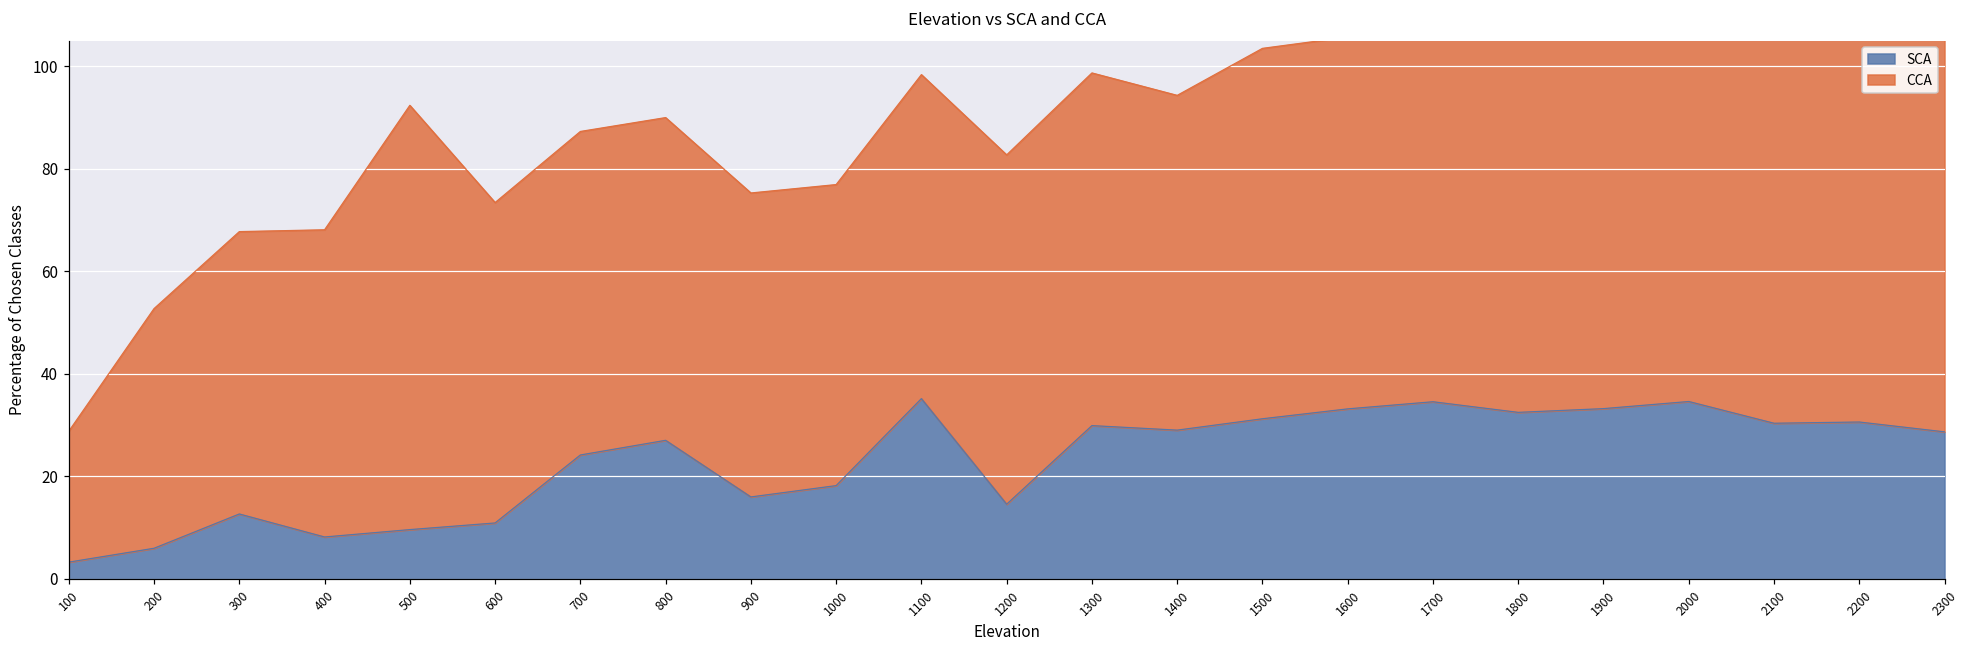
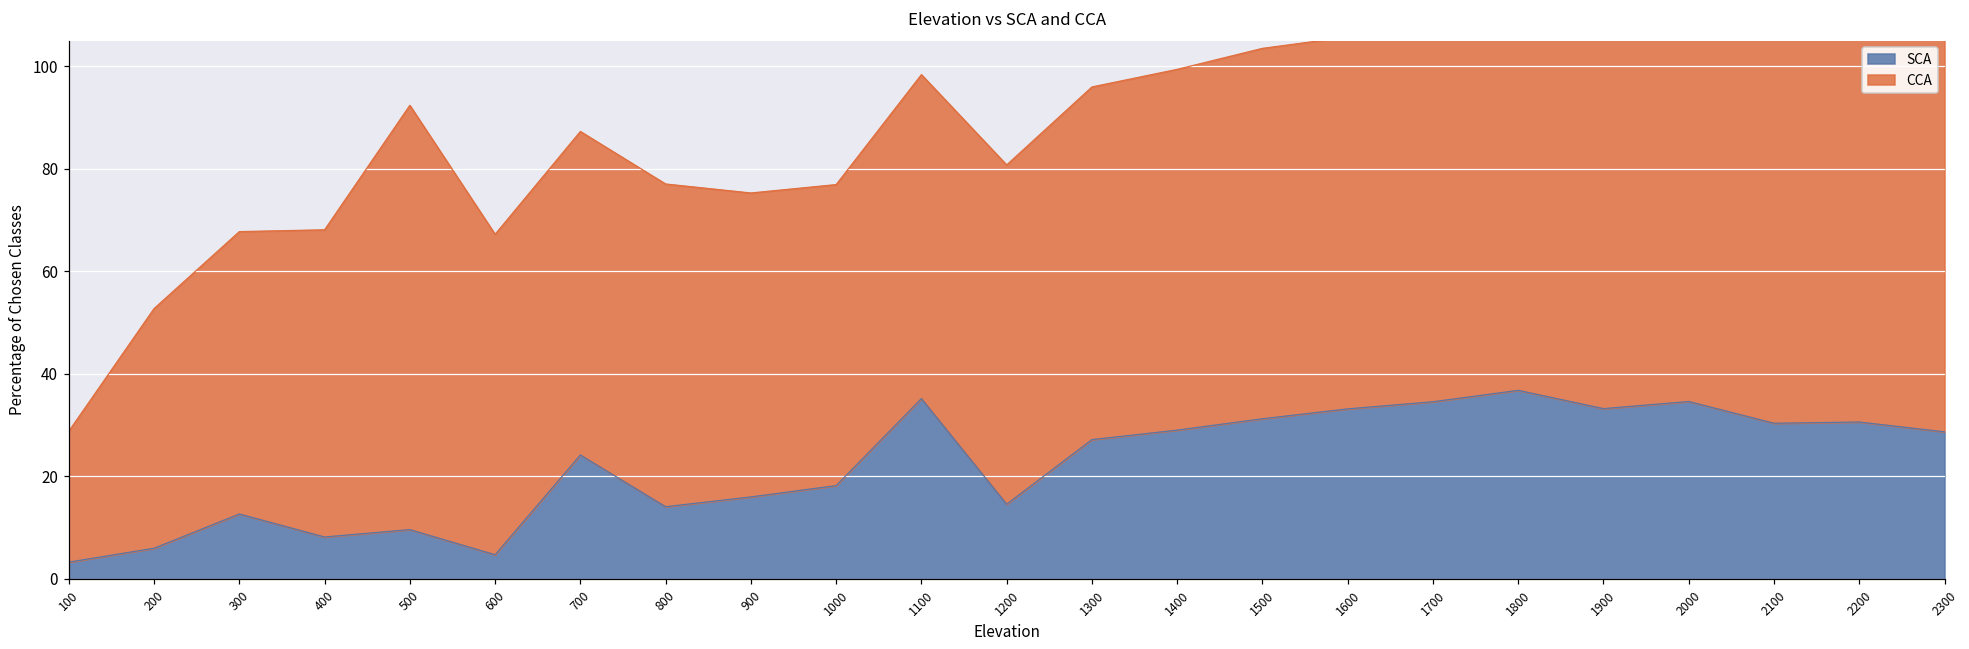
  {
    "SCA": {
      "100": 3,
      "200": 6,
      "300": 13,
      "400": 8,
      "500": 10,
-     "600": 11,
+     "600": 5,
      "700": 24,
-     "800": 27,
+     "800": 14,
      "900": 16,
      "1000": 18,
      "1100": 35,
      "1200": 15,
-     "1300": 30,
+     "1300": 27,
      "1400": 29,
      "1500": 31,
      "1600": 33,
      "1700": 35,
-     "1800": 32,
+     "1800": 37,
      "1900": 33,
      "2000": 35,
      "2100": 30,
      "2200": 31,
      "2300": 29
    },
    "CCA": {
      "100": 26,
      "200": 47,
      "300": 55,
      "400": 60,
      "500": 83,
      "600": 63,
      "700": 63,
      "800": 63,
      "900": 59,
      "1000": 59,
      "1100": 63,
-     "1200": 68,
+     "1200": 66,
      "1300": 69,
-     "1400": 65,
+     "1400": 70,
      "1500": 72
    }
  }
